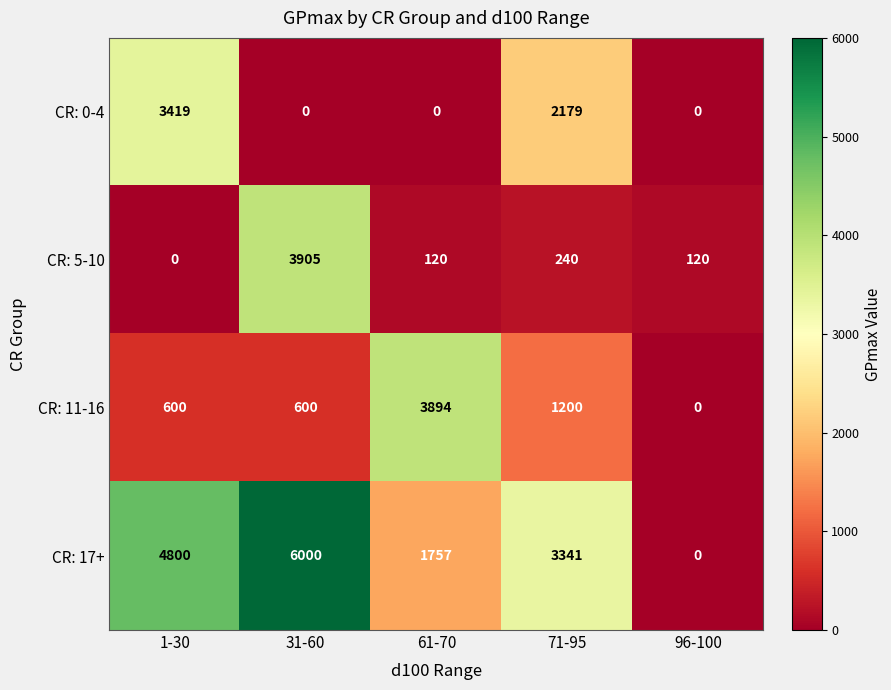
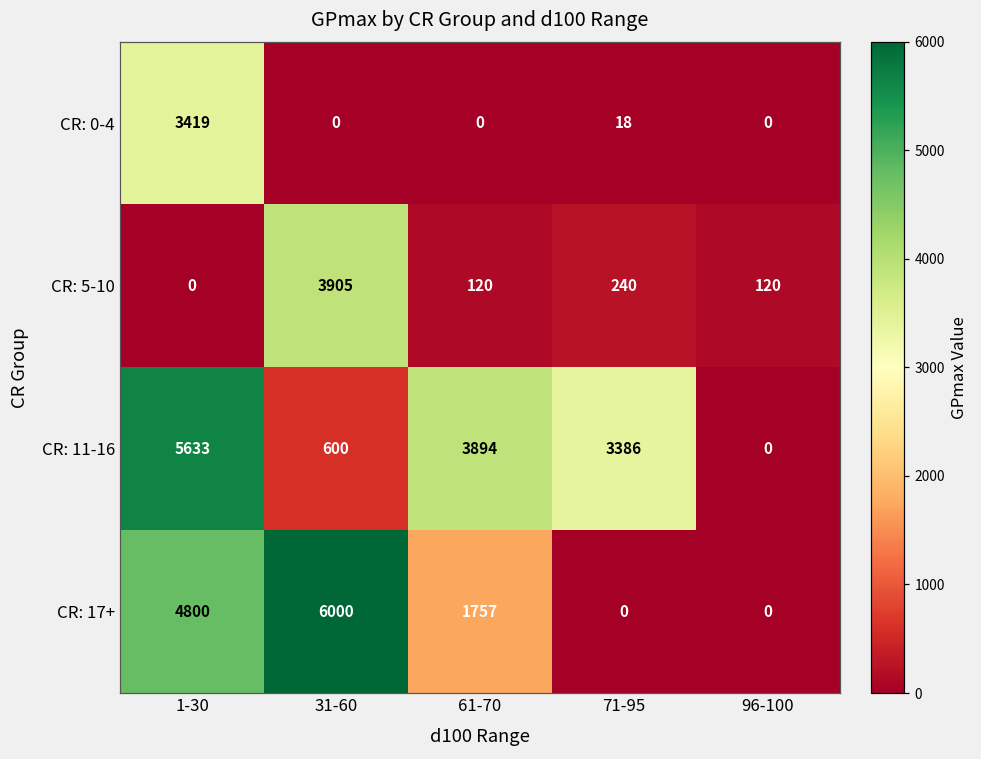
  {
    "CR: 0-4": {
      "1-30": 3419,
      "31-60": 0,
      "61-70": 0,
-     "71-95": 2179,
+     "71-95": 18,
      "96-100": 0
    },
    "CR: 5-10": {
      "1-30": 0,
      "31-60": 3905,
      "61-70": 120,
      "71-95": 240,
      "96-100": 120
    },
    "CR: 11-16": {
-     "1-30": 600,
+     "1-30": 5633,
      "31-60": 600,
      "61-70": 3894,
-     "71-95": 1200,
+     "71-95": 3386,
      "96-100": 0
    },
    "CR: 17+": {
      "1-30": 4800,
      "31-60": 6000,
      "61-70": 1757,
-     "71-95": 3341,
+     "71-95": 0,
      "96-100": 0
    }
  }
